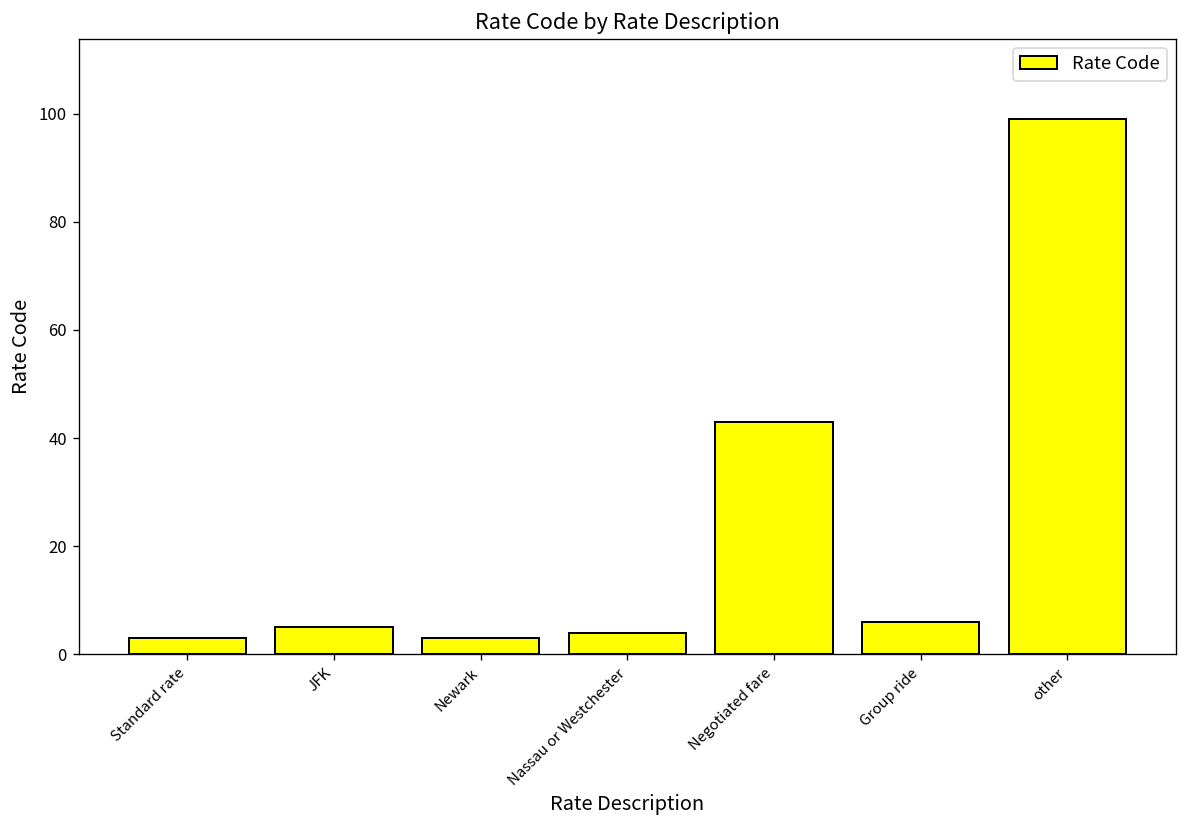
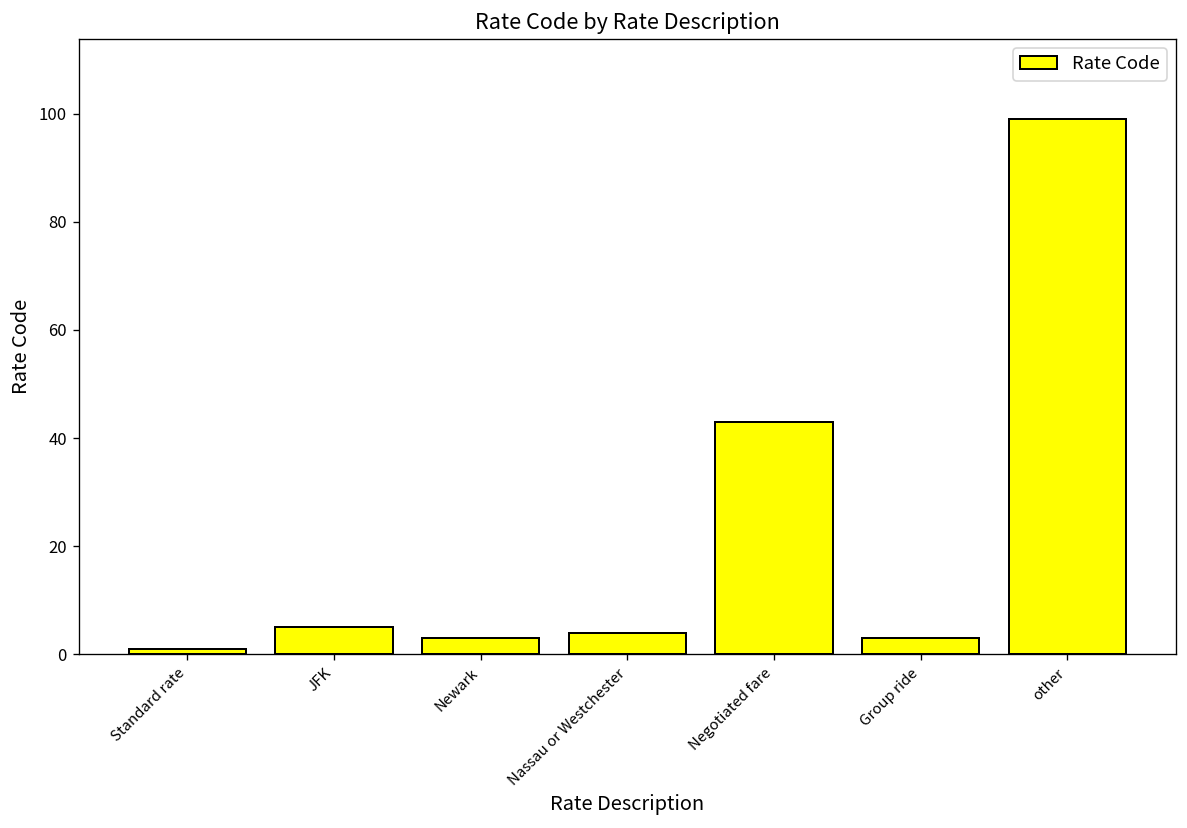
  {
-   "Standard rate": 3,
+   "Standard rate": 1,
    "JFK": 5,
    "Newark": 3,
    "Nassau or Westchester": 4,
    "Negotiated fare": 43,
-   "Group ride": 6,
+   "Group ride": 3,
    "other": 99
  }
